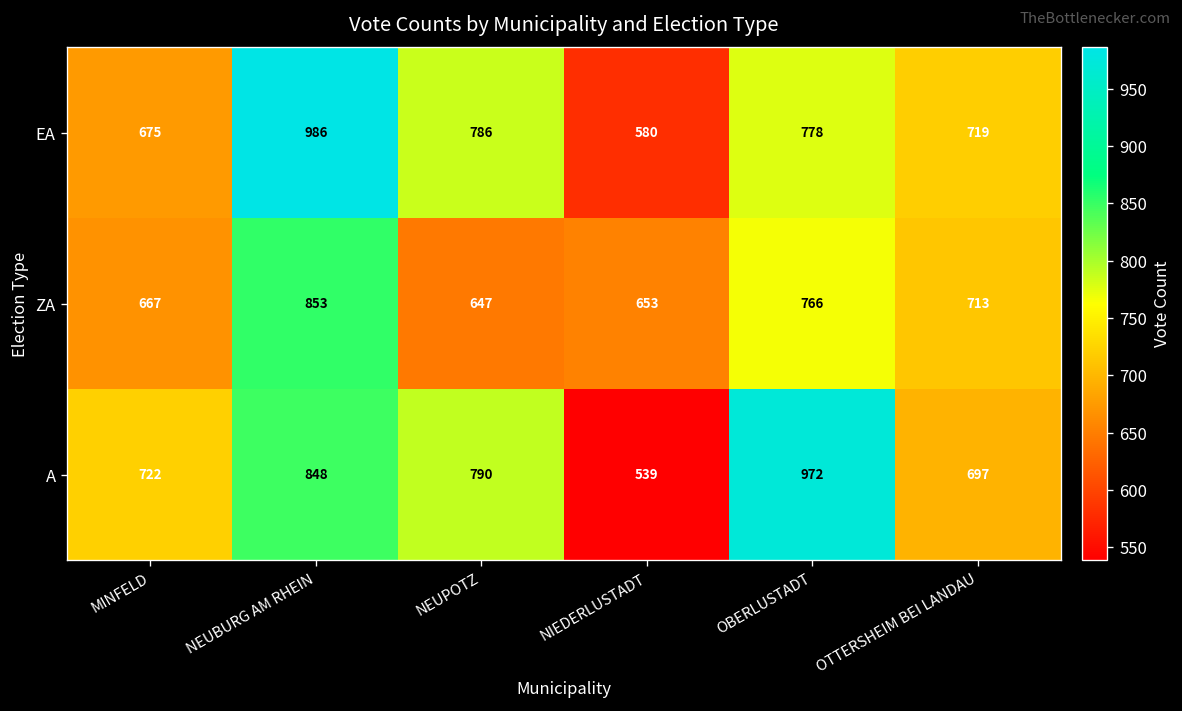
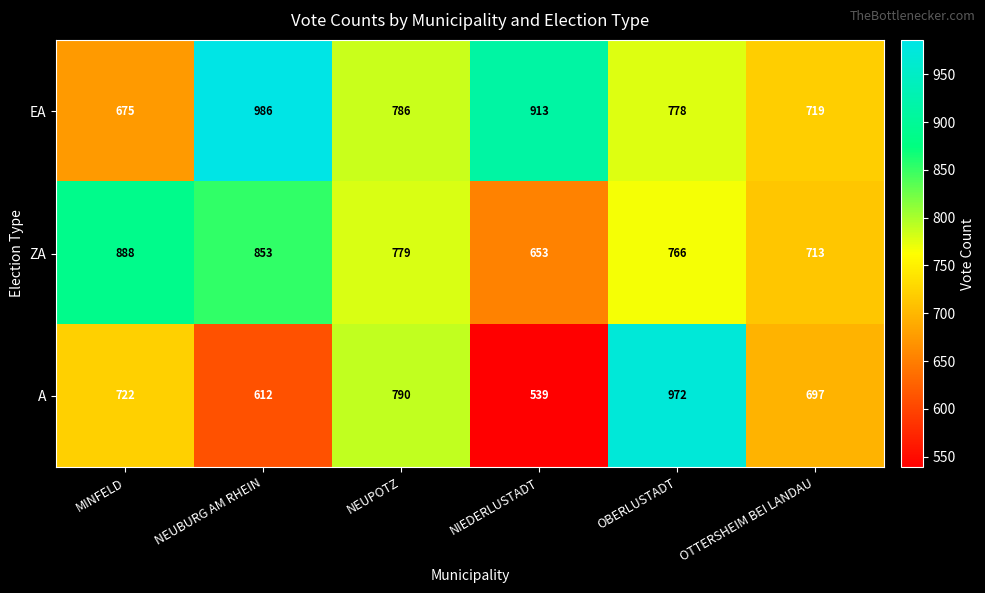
  {
    "EA": {
      "MINFELD": 675,
      "NEUBURG AM RHEIN": 986,
      "NEUPOTZ": 786,
-     "NIEDERLUSTADT": 580,
+     "NIEDERLUSTADT": 913,
      "OBERLUSTADT": 778,
      "OTTERSHEIM BEI LANDAU": 719
    },
    "ZA": {
-     "MINFELD": 667,
+     "MINFELD": 888,
      "NEUBURG AM RHEIN": 853,
-     "NEUPOTZ": 647,
+     "NEUPOTZ": 779,
      "NIEDERLUSTADT": 653,
      "OBERLUSTADT": 766,
      "OTTERSHEIM BEI LANDAU": 713
    },
    "A": {
      "MINFELD": 722,
-     "NEUBURG AM RHEIN": 848,
+     "NEUBURG AM RHEIN": 612,
      "NEUPOTZ": 790,
      "NIEDERLUSTADT": 539,
      "OBERLUSTADT": 972,
      "OTTERSHEIM BEI LANDAU": 697
    }
  }
